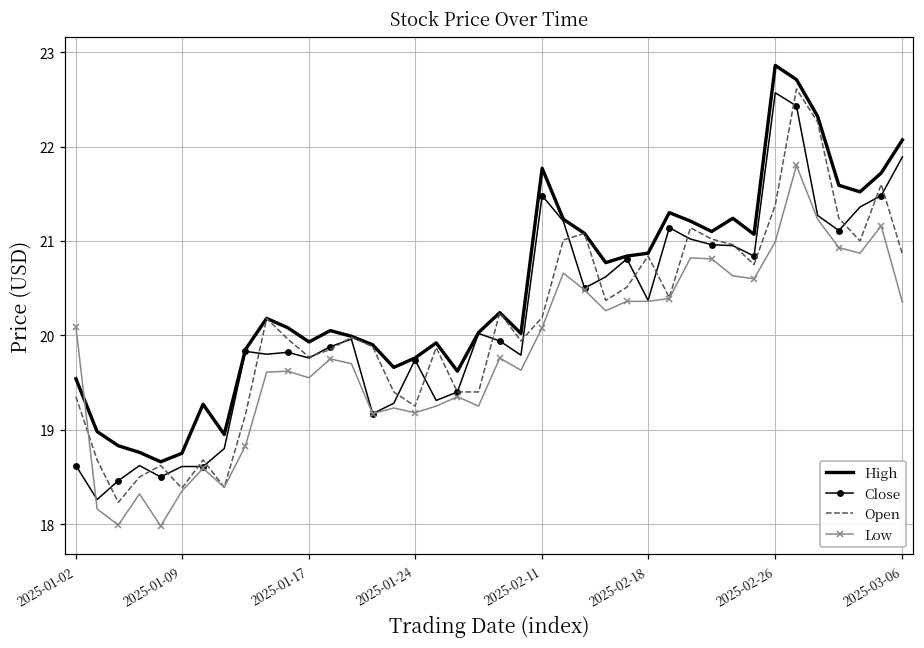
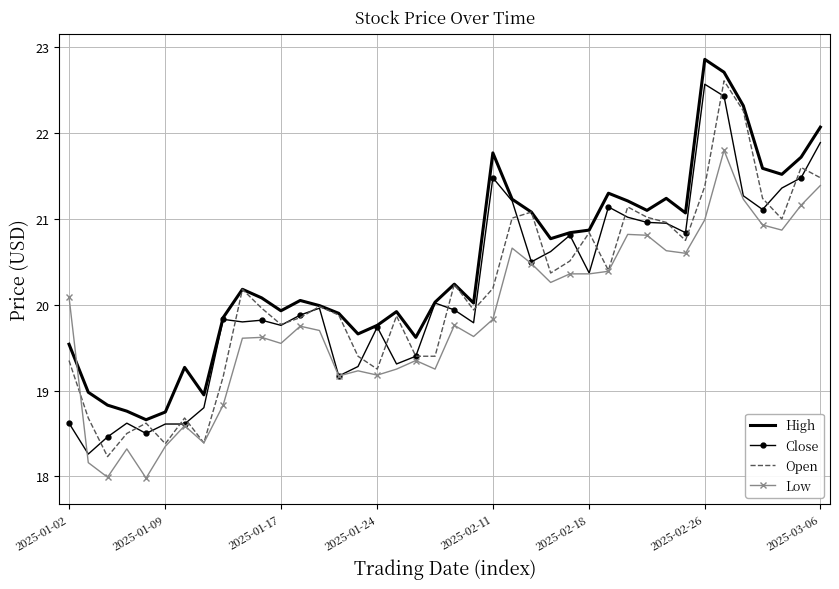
  {
    "Open": {
      "2025-01-02": 19.4,
      "2025-01-24": 19.3,
      "2025-02-11": 20.2,
      "2025-02-18": 20.8,
      "2025-02-26": 21.4,
-     "2025-03-06": 20.9
+     "2025-03-06": 21.5
    },
    "Low": {
      "2025-01-02": 20.1,
      "2025-01-17": 19.6,
      "2025-01-24": 19.2,
-     "2025-02-11": 20.1,
+     "2025-02-11": 19.8,
      "2025-02-26": 21.0,
-     "2025-03-06": 20.4
+     "2025-03-06": 21.4
    }
  }
